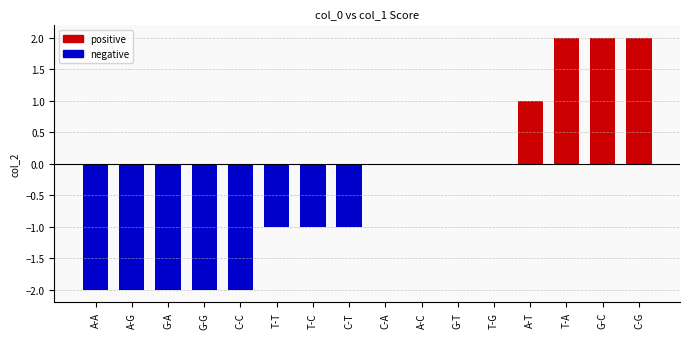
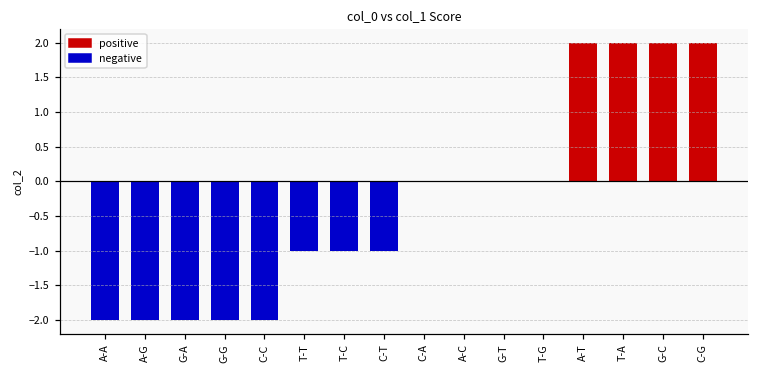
  {
    "A-A": -2,
    "A-G": -2,
    "G-A": -2,
    "G-G": -2,
    "C-C": -2,
    "T-T": -1,
    "T-C": -1,
    "C-T": -1,
    "C-A": 0,
    "A-C": 0,
    "G-T": 0,
    "T-G": 0,
-   "A-T": 1,
+   "A-T": 2,
    "T-A": 2,
    "G-C": 2,
    "C-G": 2
  }
